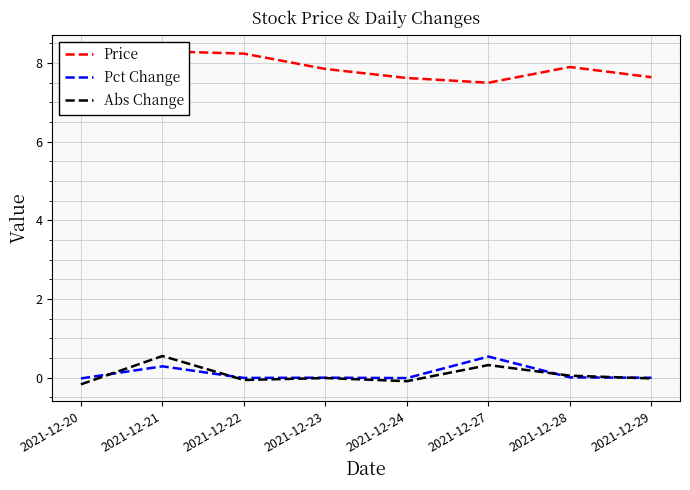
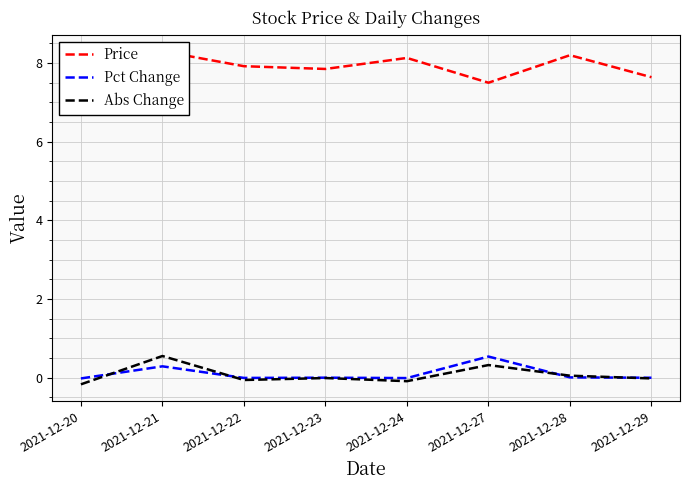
  {
    "Price": {
-     "2021-12-22": 8.2,
+     "2021-12-22": 7.9,
      "2021-12-23": 7.9,
-     "2021-12-24": 7.6,
+     "2021-12-24": 8.1,
      "2021-12-27": 7.5,
-     "2021-12-28": 7.9,
+     "2021-12-28": 8.2,
      "2021-12-29": 7.6
    },
    "Pct Change": {
      "2021-12-20": 0.0,
      "2021-12-21": 0.3,
      "2021-12-24": 0.0,
      "2021-12-27": 0.5
    },
    "Abs Change": {
      "2021-12-20": -0.2,
      "2021-12-21": 0.6,
      "2021-12-24": -0.1,
      "2021-12-27": 0.3
    }
  }
